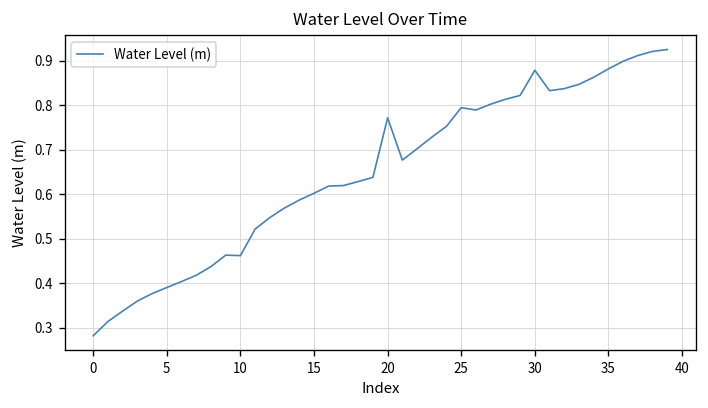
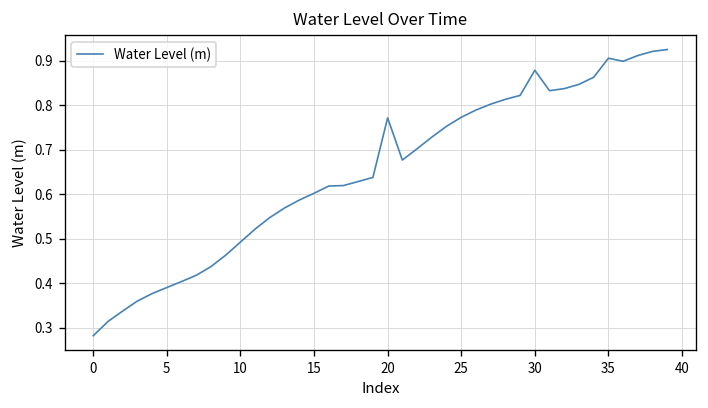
  {
    "0": 0.28,
    "5": 0.39,
-   "10": 0.46,
+   "10": 0.49,
    "15": 0.60,
    "20": 0.77,
-   "25": 0.79,
+   "25": 0.77,
    "30": 0.88,
-   "35": 0.88
+   "35": 0.91
  }
